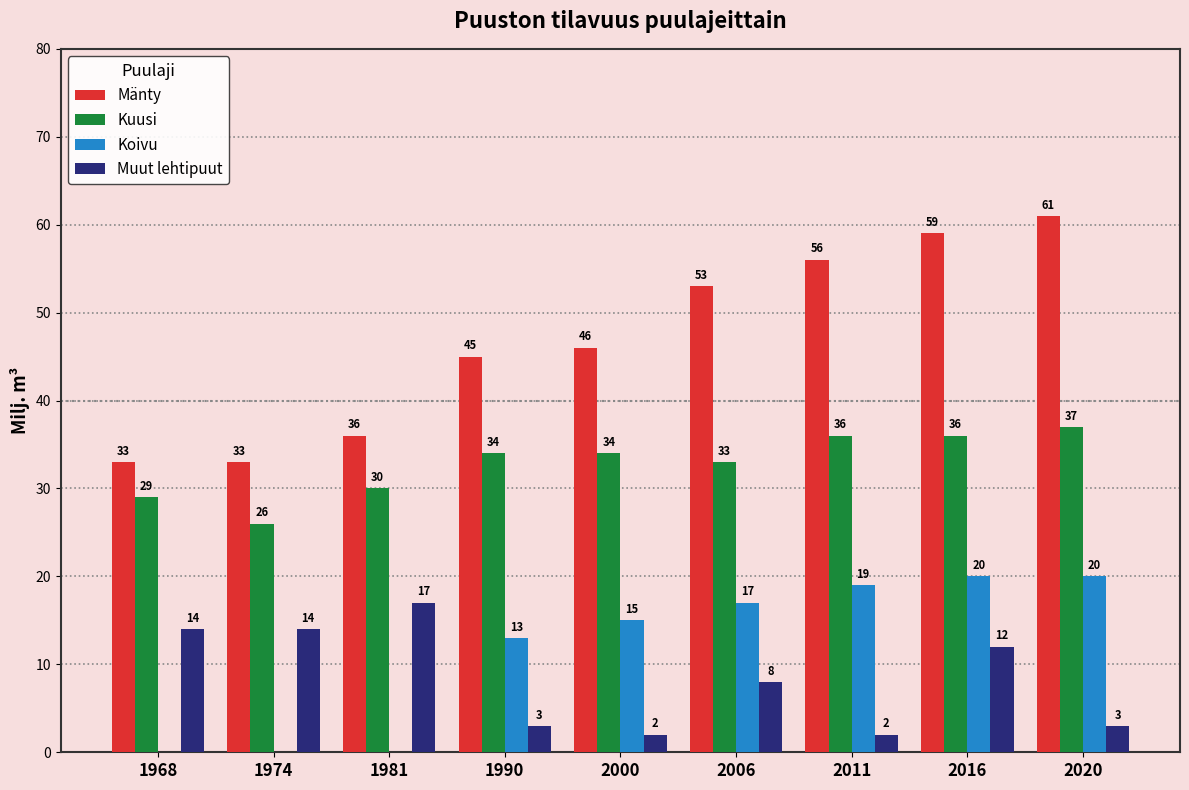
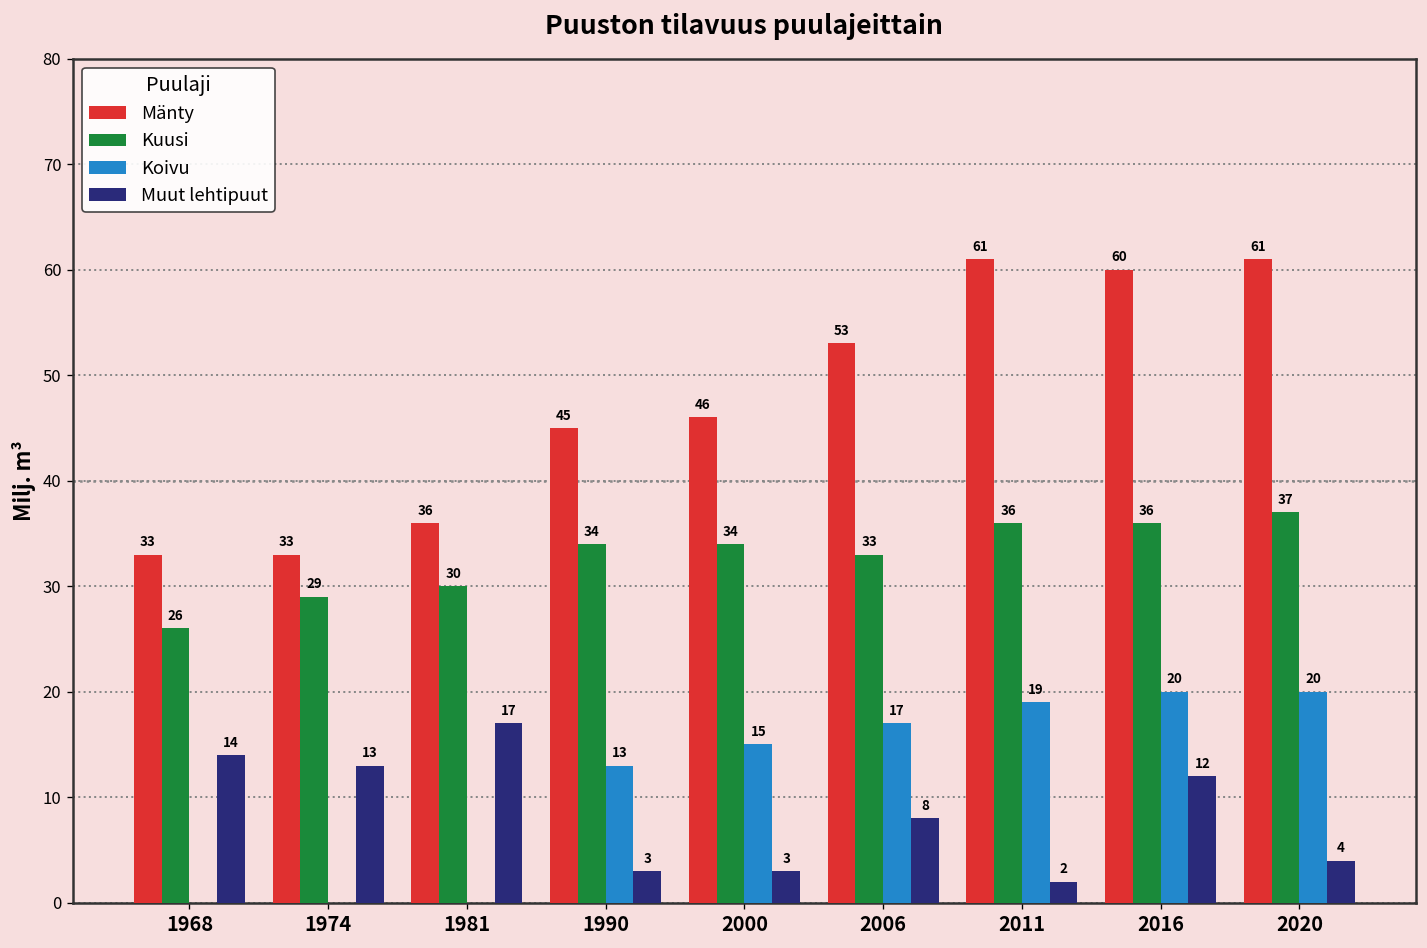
  {
    "Mänty": {
      "1968": 33,
      "1974": 33,
      "1981": 36,
      "1990": 45,
      "2000": 46,
      "2006": 53,
-     "2011": 56,
-     "2016": 59,
+     "2011": 61,
+     "2016": 60,
      "2020": 61
    },
    "Kuusi": {
-     "1968": 29,
-     "1974": 26,
+     "1968": 26,
+     "1974": 29,
      "1981": 30,
      "1990": 34,
      "2000": 34,
      "2006": 33,
      "2011": 36,
      "2016": 36,
      "2020": 37
    },
    "Koivu": {
      "1990": 13,
      "2000": 15,
      "2006": 17,
      "2011": 19,
      "2016": 20,
      "2020": 20
    },
    "Muut lehtipuut": {
      "1968": 14,
-     "1974": 14,
+     "1974": 13,
      "1981": 17,
      "1990": 3,
-     "2000": 2,
+     "2000": 3,
      "2006": 8,
      "2011": 2,
      "2016": 12,
-     "2020": 3
+     "2020": 4
    }
  }
